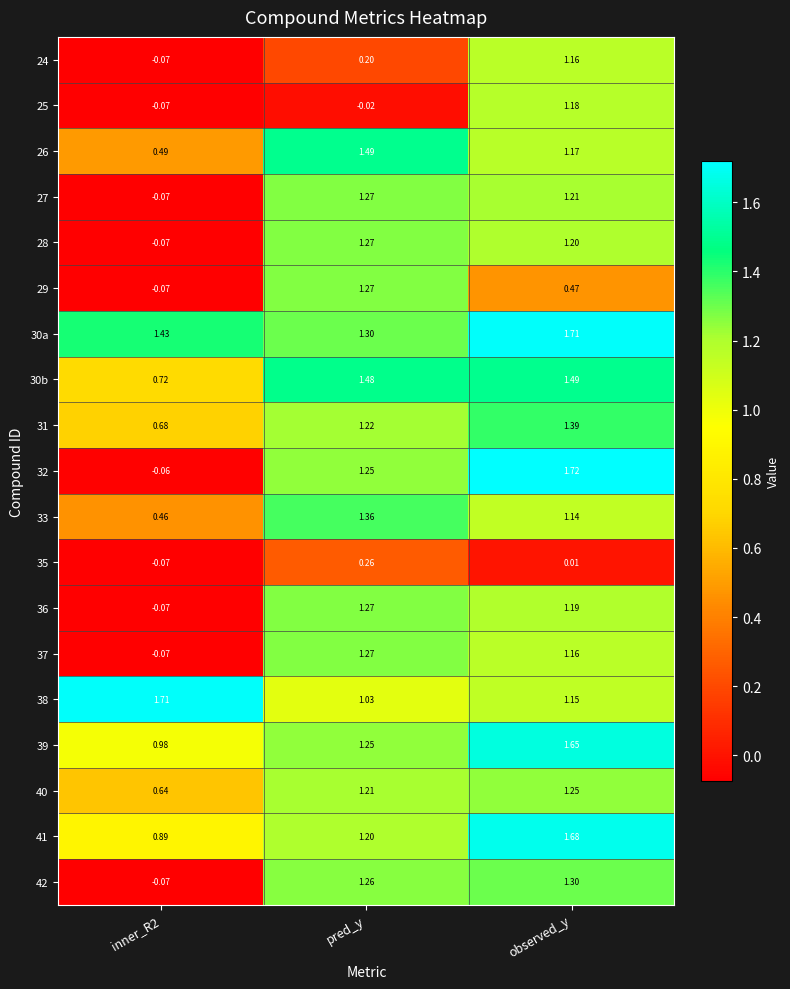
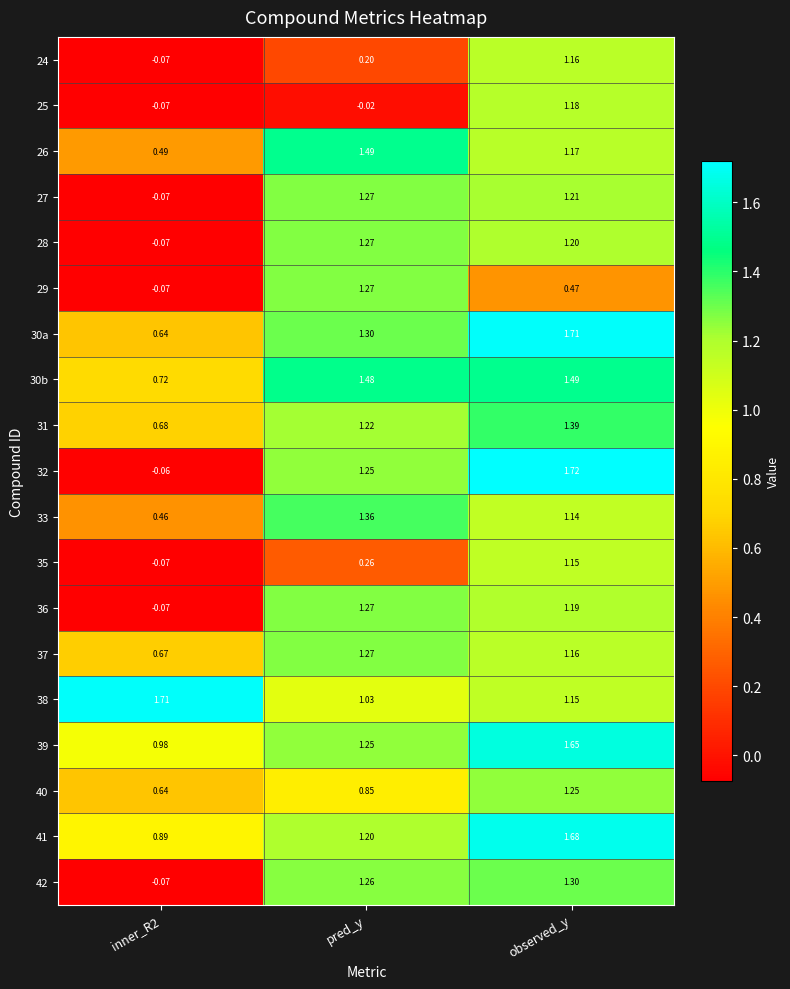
  {
    "24": {
      "inner_R2": -0.07,
      "pred_y": 0.20,
      "observed_y": 1.16
    },
    "25": {
      "inner_R2": -0.07,
      "pred_y": -0.02,
      "observed_y": 1.18
    },
    "26": {
      "inner_R2": 0.49,
      "pred_y": 1.49,
      "observed_y": 1.17
    },
    "27": {
      "inner_R2": -0.07,
      "pred_y": 1.27,
      "observed_y": 1.21
    },
    "28": {
      "inner_R2": -0.07,
      "pred_y": 1.27,
      "observed_y": 1.20
    },
    "29": {
      "inner_R2": -0.07,
      "pred_y": 1.27,
      "observed_y": 0.47
    },
    "30a": {
-     "inner_R2": 1.43,
+     "inner_R2": 0.64,
      "pred_y": 1.30,
      "observed_y": 1.71
    },
    "30b": {
      "inner_R2": 0.72,
      "pred_y": 1.48,
      "observed_y": 1.49
    },
    "31": {
      "inner_R2": 0.68,
      "pred_y": 1.22,
      "observed_y": 1.39
    },
    "32": {
      "inner_R2": -0.06,
      "pred_y": 1.25,
      "observed_y": 1.72
    },
    "33": {
      "inner_R2": 0.46,
      "pred_y": 1.36,
      "observed_y": 1.14
    },
    "35": {
      "inner_R2": -0.07,
      "pred_y": 0.26,
-     "observed_y": 0.01
+     "observed_y": 1.15
    },
    "36": {
      "inner_R2": -0.07,
      "pred_y": 1.27,
      "observed_y": 1.19
    },
    "37": {
-     "inner_R2": -0.07,
+     "inner_R2": 0.67,
      "pred_y": 1.27,
      "observed_y": 1.16
    },
    "38": {
      "inner_R2": 1.71,
      "pred_y": 1.03,
      "observed_y": 1.15
    },
    "39": {
      "inner_R2": 0.98,
      "pred_y": 1.25,
      "observed_y": 1.65
    },
    "40": {
      "inner_R2": 0.64,
-     "pred_y": 1.21,
+     "pred_y": 0.85,
      "observed_y": 1.25
    },
    "41": {
      "inner_R2": 0.89,
      "pred_y": 1.20,
      "observed_y": 1.68
    },
    "42": {
      "inner_R2": -0.07,
      "pred_y": 1.26,
      "observed_y": 1.30
    }
  }
